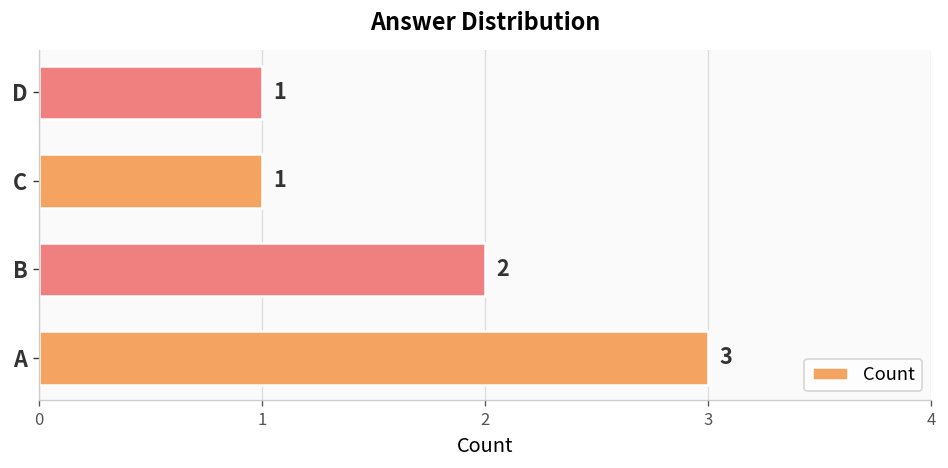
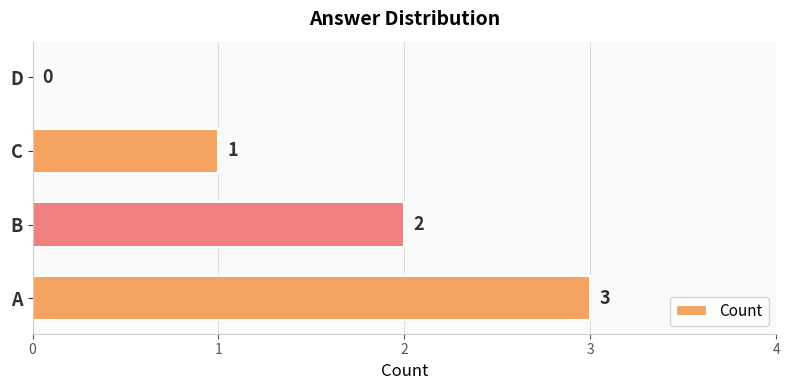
  {
-   "D": 1,
+   "D": 0,
    "C": 1,
    "B": 2,
    "A": 3
  }
